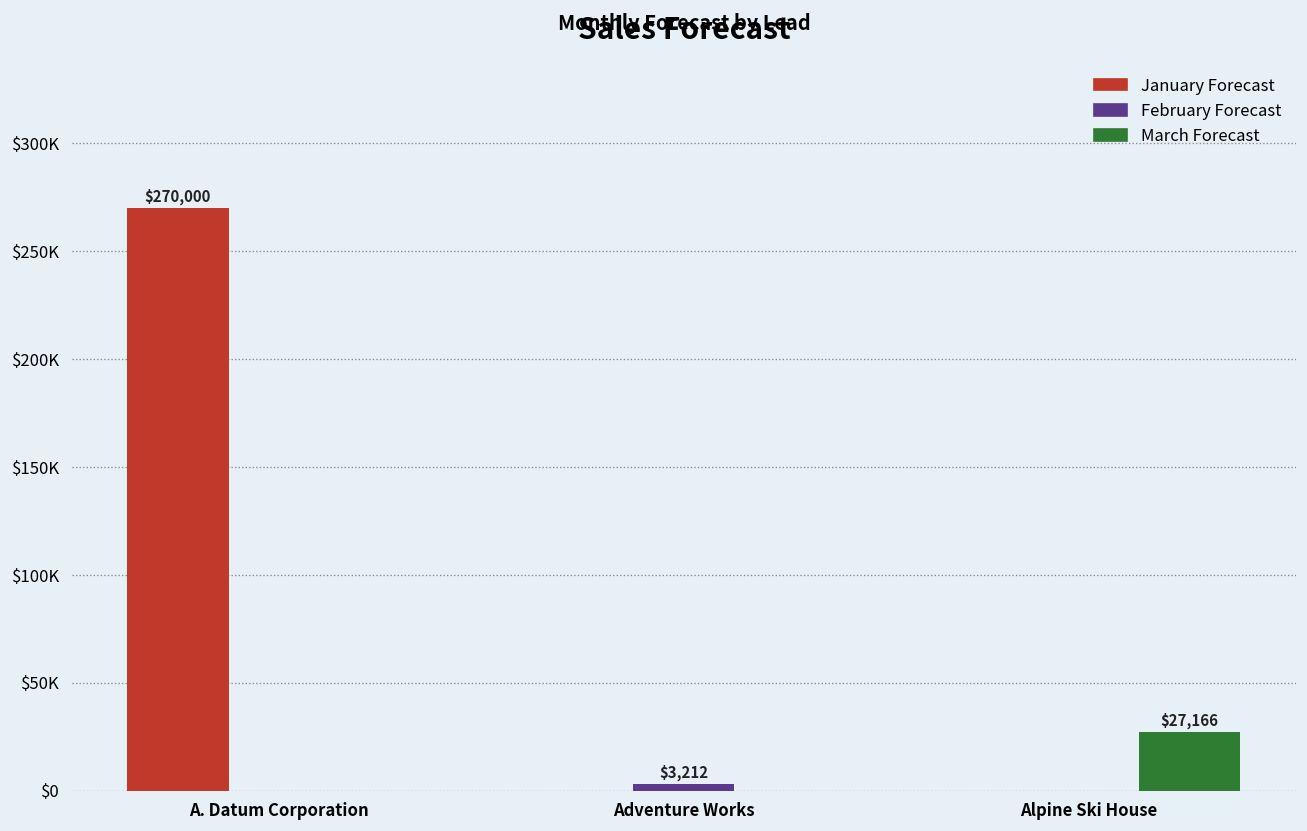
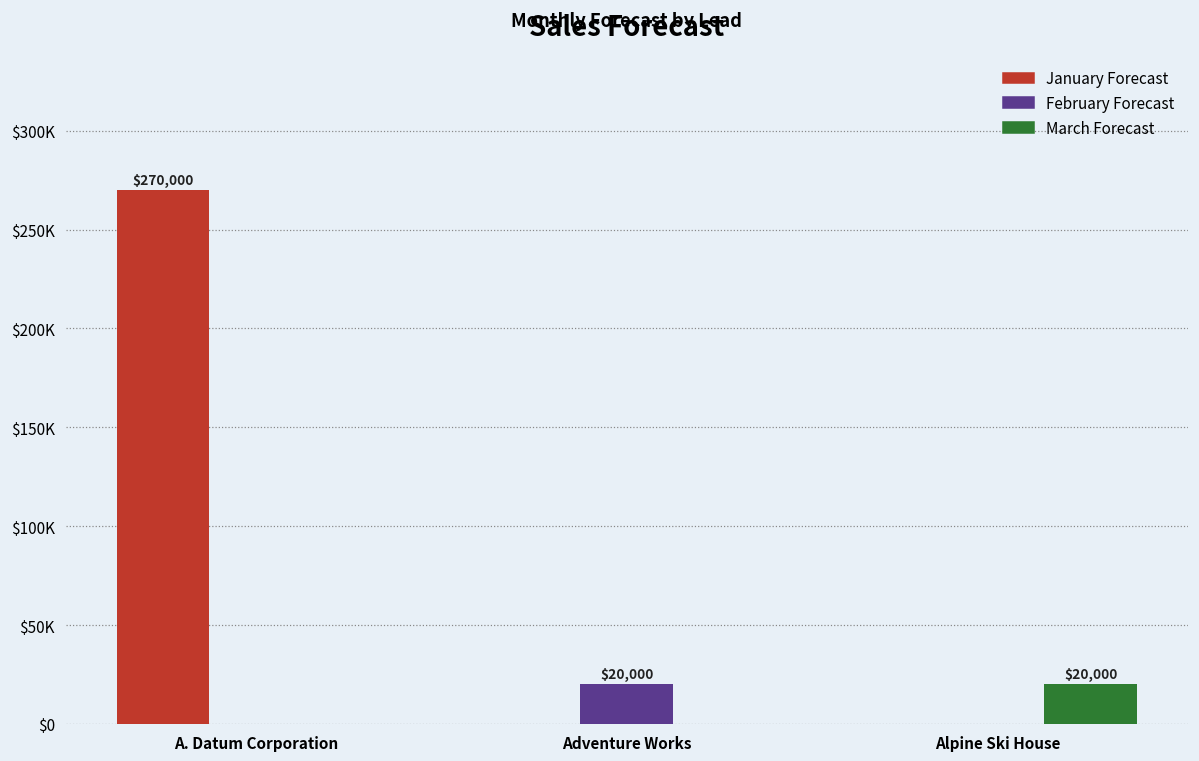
  {
    "January Forecast": {
      "A. Datum Corporation": "$270,000"
    },
    "February Forecast": {
-     "Adventure Works": "$3,212"
+     "Adventure Works": "$20,000"
    },
    "March Forecast": {
-     "Alpine Ski House": "$27,166"
+     "Alpine Ski House": "$20,000"
    }
  }
